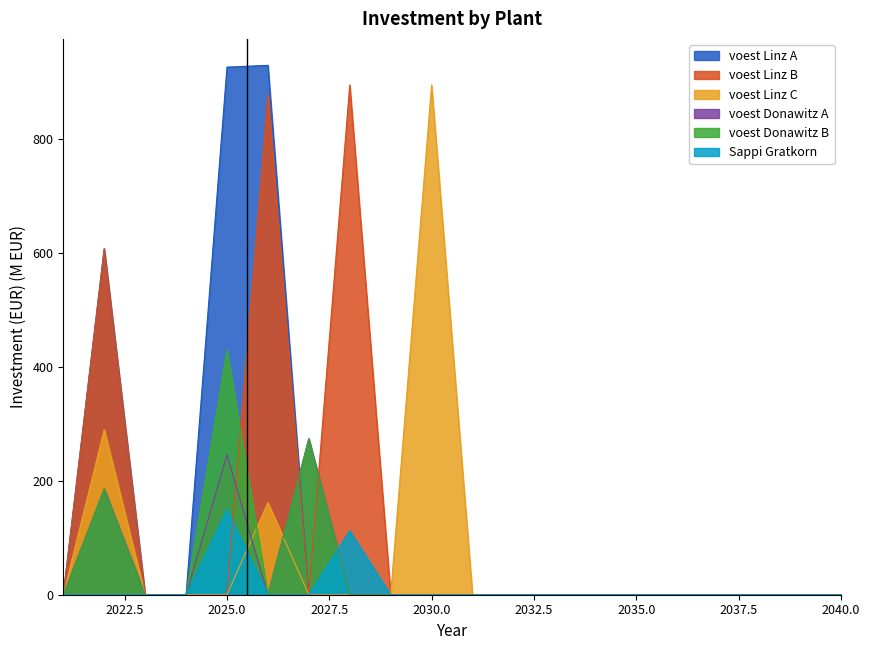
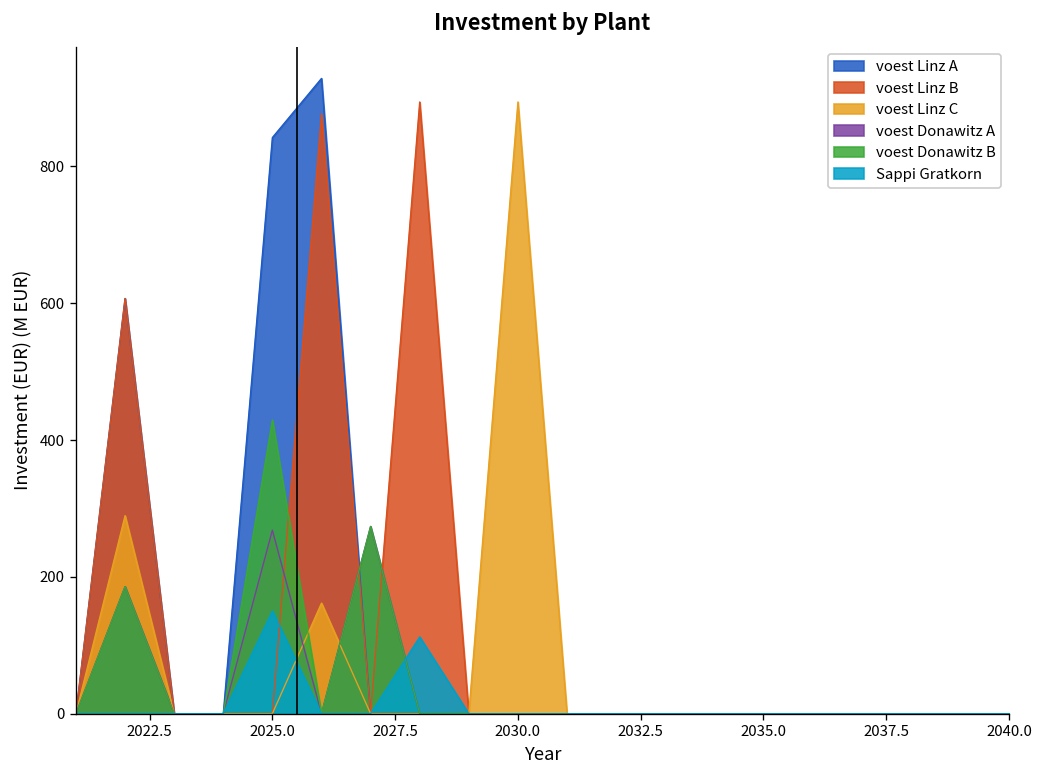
  {
    "voest Linz A": {
-     "2025.0": 930
+     "2025.0": 840
    },
    "voest Linz C": {
      "2030.0": 890
    },
    "voest Donawitz A": {
-     "2025.0": 250
+     "2025.0": 270
    },
    "voest Donawitz B": {
      "2025.0": 430
    },
    "Sappi Gratkorn": {
      "2025.0": 150
    }
  }
